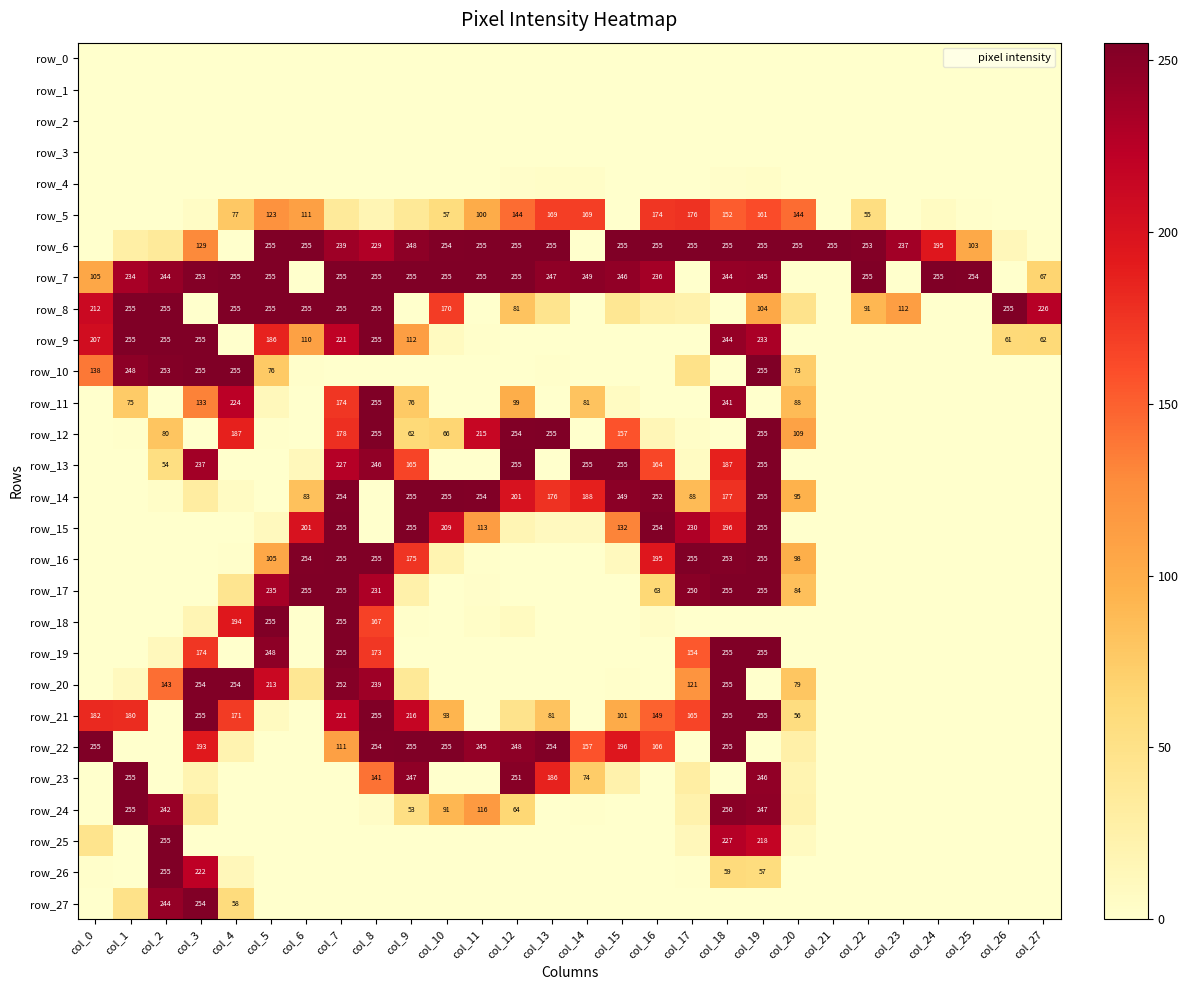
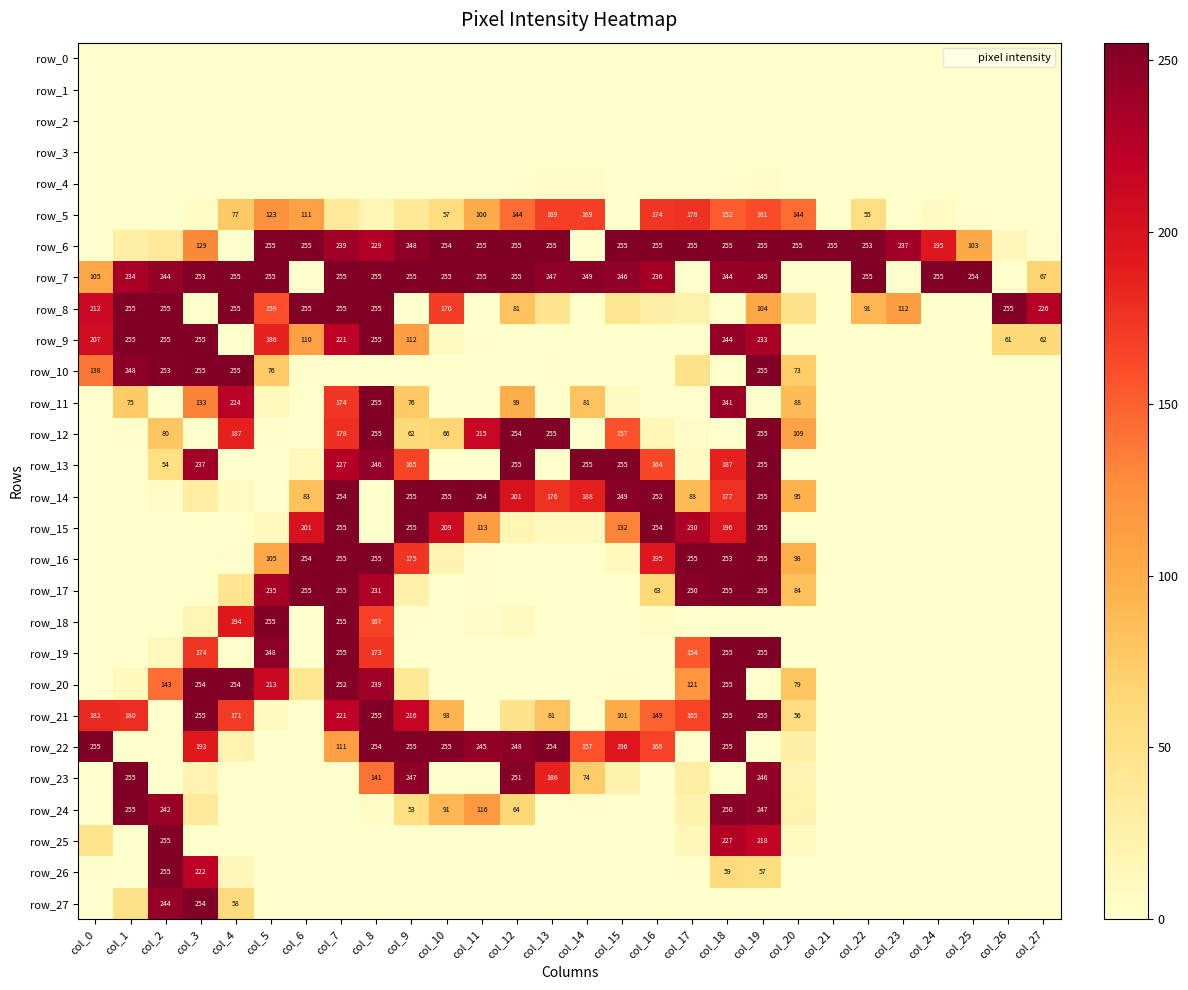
  {
    "row_8": {
      "col_0": 212,
      "col_1": 255,
      "col_2": 255,
      "col_4": 255,
-     "col_5": 255,
+     "col_5": 159,
      "col_6": 255,
      "col_7": 255,
      "col_8": 255,
      "col_10": 170,
      "col_12": 81,
      "col_19": 104,
      "col_22": 91,
      "col_23": 112,
      "col_26": 255,
      "col_27": 226
    }
  }
